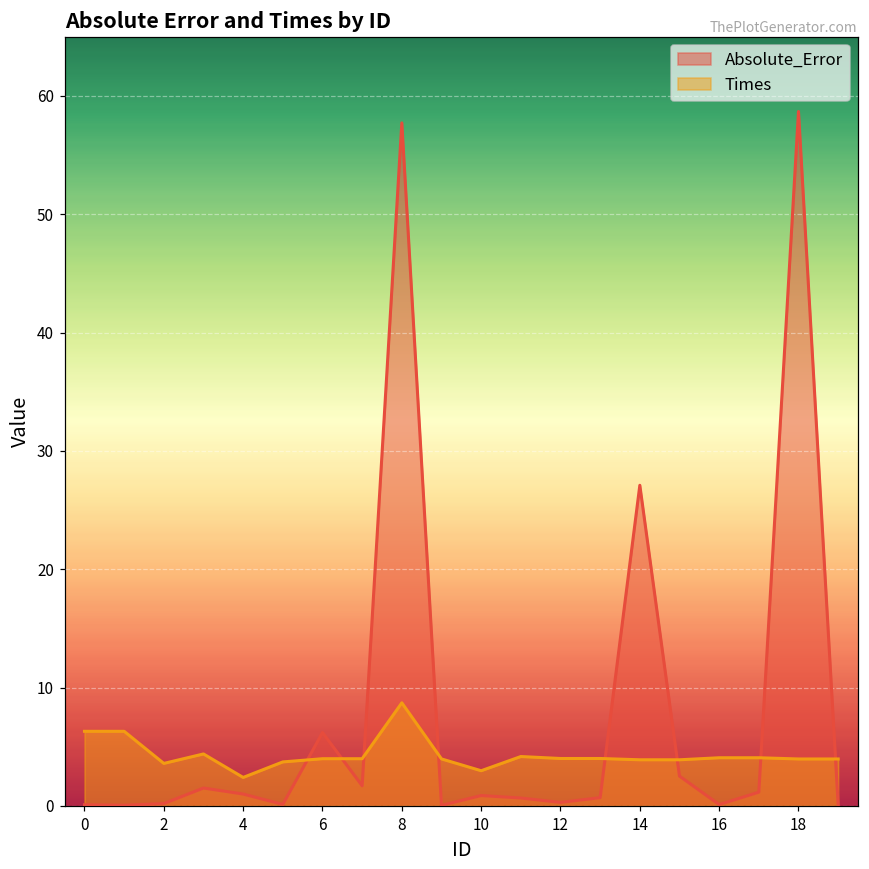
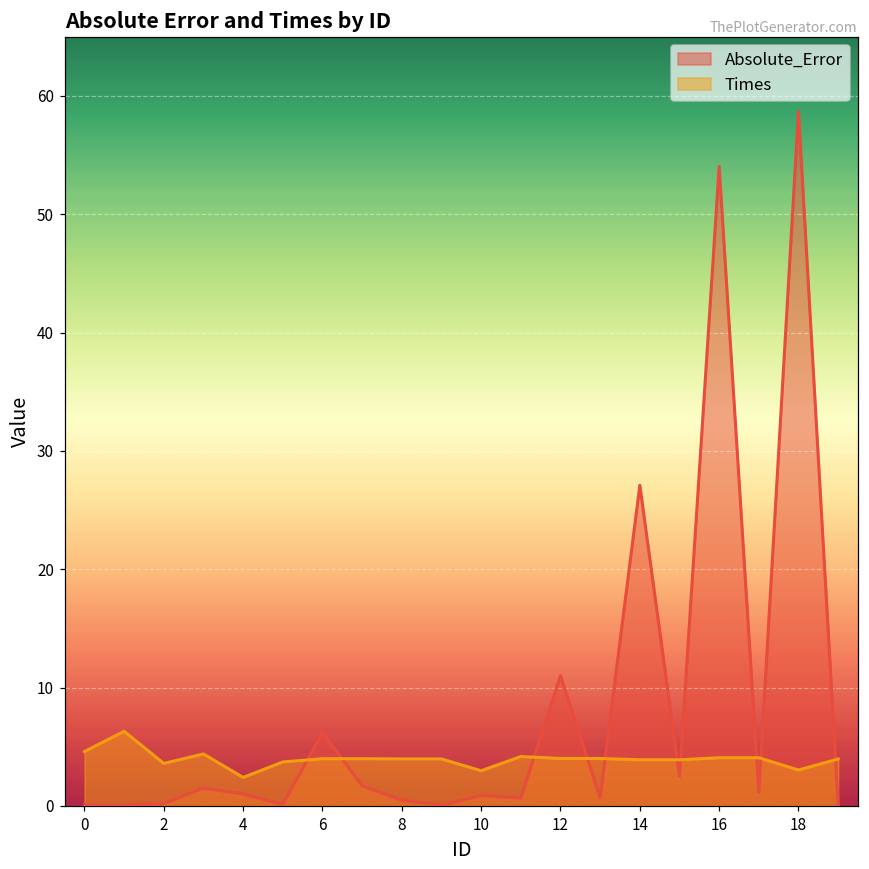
  {
    "Absolute_Error": {
      "0": 0.1,
      "2": 0.2,
      "4": 1.0,
      "6": 6.2,
-     "8": 57.7,
+     "8": 0.5,
      "10": 0.9,
-     "12": 0.3,
+     "12": 11.0,
      "14": 27.1,
-     "16": 0.1,
+     "16": 54.0,
      "18": 58.7
    },
    "Times": {
-     "0": 6.3,
+     "0": 4.6,
      "2": 3.6,
      "4": 2.4,
      "6": 4.0,
-     "8": 8.7,
+     "8": 4.0,
      "10": 3.0,
      "12": 4.0,
      "14": 3.9,
      "16": 4.1,
-     "18": 4.0
+     "18": 3.0
    }
  }
